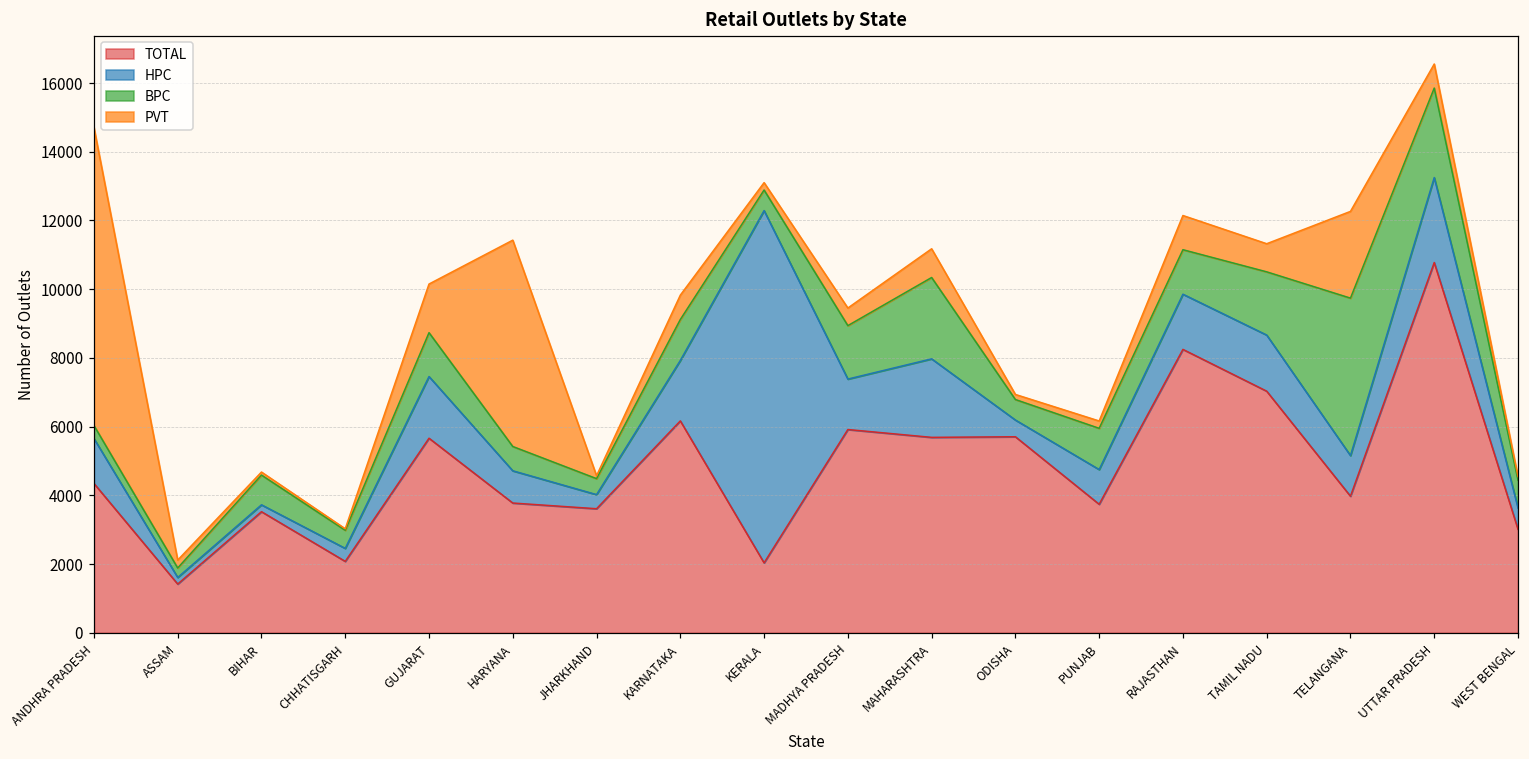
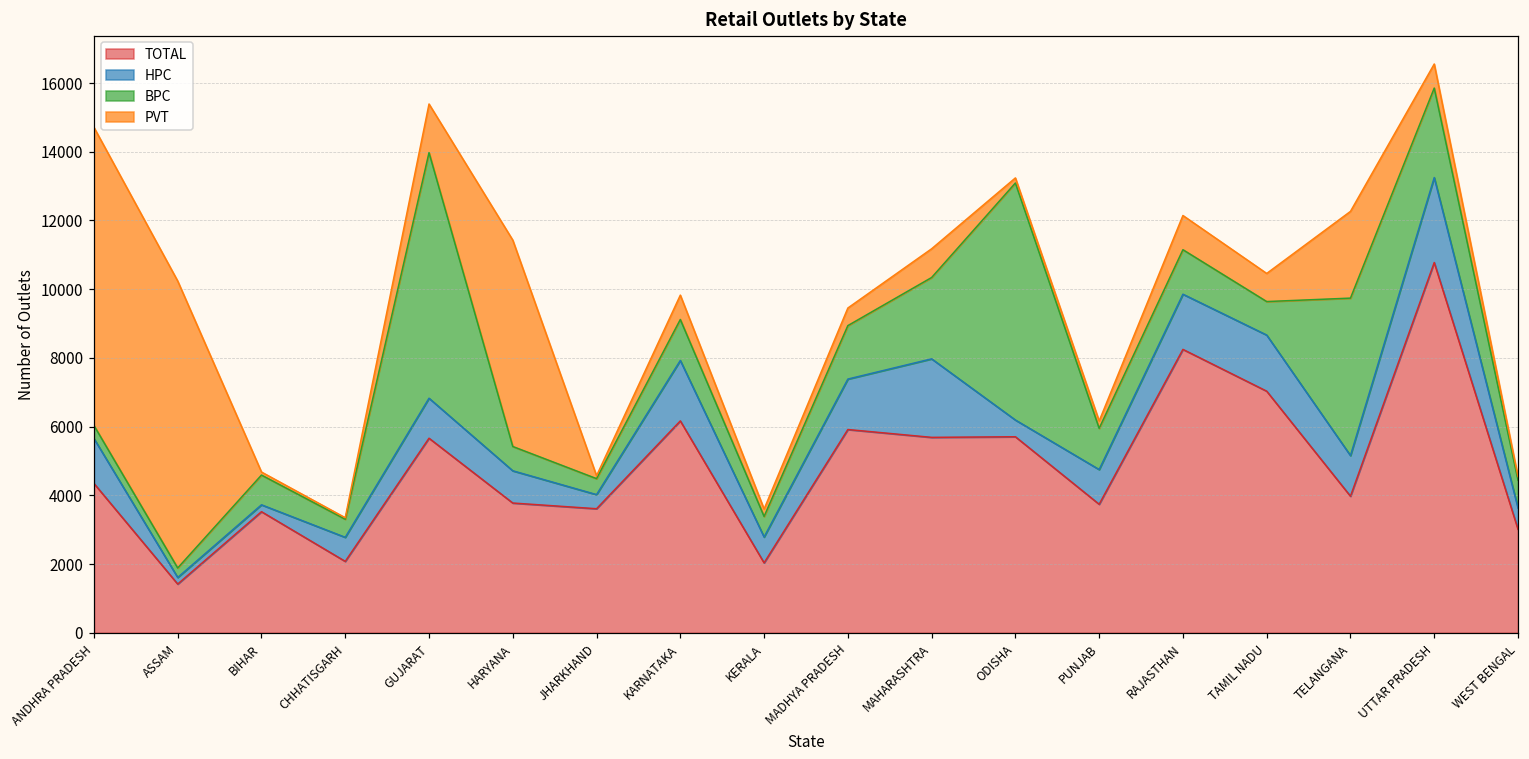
  {
    "TOTAL": {
      "ANDHRA PRADESH": 4300,
      "ASSAM": 1400,
      "BIHAR": 3500,
      "CHHATISGARH": 2100,
      "GUJARAT": 5700,
      "HARYANA": 3800,
      "JHARKHAND": 3600,
      "KARNATAKA": 6200,
      "KERALA": 2000,
      "MADHYA PRADESH": 5900,
      "MAHARASHTRA": 5700,
      "ODISHA": 5700,
      "PUNJAB": 3700,
      "RAJASTHAN": 8200,
      "TAMIL NADU": 7000,
      "TELANGANA": 4000,
      "UTTAR PRADESH": 10800,
      "WEST BENGAL": 3000
    },
    "HPC": {
      "ANDHRA PRADESH": 1300,
      "ASSAM": 200,
      "BIHAR": 200,
-     "CHHATISGARH": 400,
-     "GUJARAT": 1800,
+     "CHHATISGARH": 700,
+     "GUJARAT": 1200,
      "HARYANA": 900,
      "JHARKHAND": 400,
      "KARNATAKA": 1800,
-     "KERALA": 10300,
+     "KERALA": 800,
      "MADHYA PRADESH": 1500,
      "MAHARASHTRA": 2300,
      "ODISHA": 500,
      "PUNJAB": 1000,
      "RAJASTHAN": 1600,
      "TAMIL NADU": 1600,
      "TELANGANA": 1200,
      "UTTAR PRADESH": 2500,
      "WEST BENGAL": 600
    },
    "BPC": {
      "ANDHRA PRADESH": 400,
      "ASSAM": 300,
      "BIHAR": 900,
-     "GUJARAT": 1300,
+     "GUJARAT": 7100,
      "HARYANA": 700,
      "JHARKHAND": 500,
      "KARNATAKA": 1200,
      "KERALA": 600,
      "MADHYA PRADESH": 1600,
      "MAHARASHTRA": 2400,
-     "ODISHA": 600,
+     "ODISHA": 6900,
      "PUNJAB": 1200,
      "RAJASTHAN": 1300,
-     "TAMIL NADU": 1800,
+     "TAMIL NADU": 1000,
      "TELANGANA": 4600,
      "UTTAR PRADESH": 2600,
      "WEST BENGAL": 800
    },
    "PVT": {
      "ANDHRA PRADESH": 8700,
-     "ASSAM": 200,
+     "ASSAM": 8400,
      "BIHAR": 100,
      "GUJARAT": 1400,
      "HARYANA": 6000,
      "JHARKHAND": 100,
      "KARNATAKA": 700,
      "KERALA": 200,
      "MADHYA PRADESH": 500,
      "MAHARASHTRA": 800,
      "ODISHA": 100,
      "PUNJAB": 200,
      "RAJASTHAN": 1000,
      "TAMIL NADU": 800,
      "TELANGANA": 2500,
      "UTTAR PRADESH": 700,
      "WEST BENGAL": 100
    }
  }
